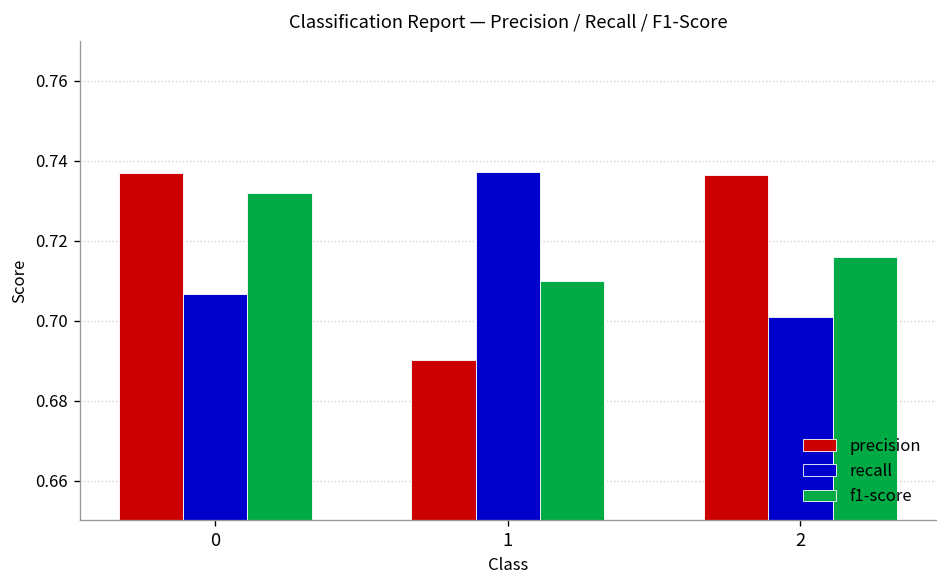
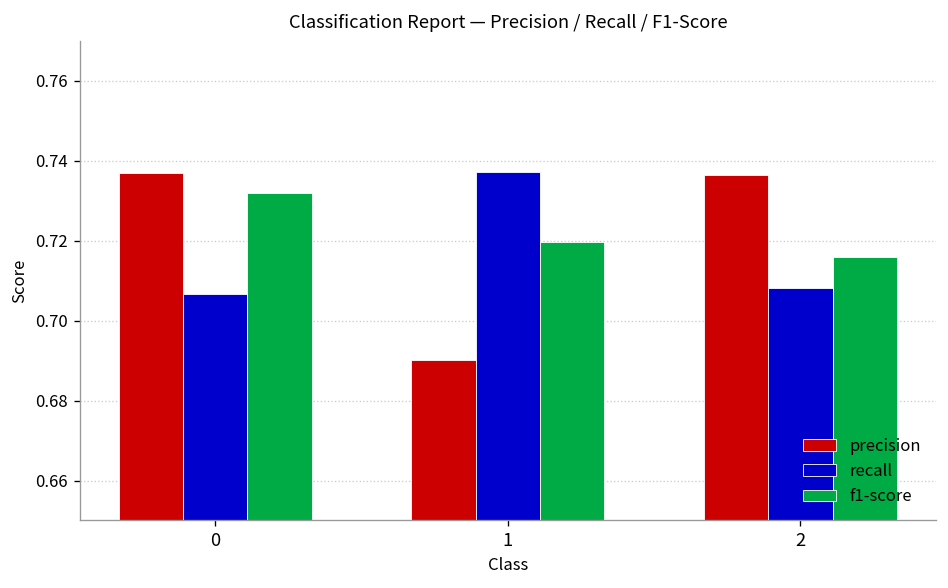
  {
    "precision": {
      "0": 0.737,
      "1": 0.690,
      "2": 0.736
    },
    "recall": {
      "0": 0.707,
      "1": 0.737,
-     "2": 0.701
+     "2": 0.708
    },
    "f1-score": {
      "0": 0.732,
-     "1": 0.710,
+     "1": 0.720,
      "2": 0.716
    }
  }
